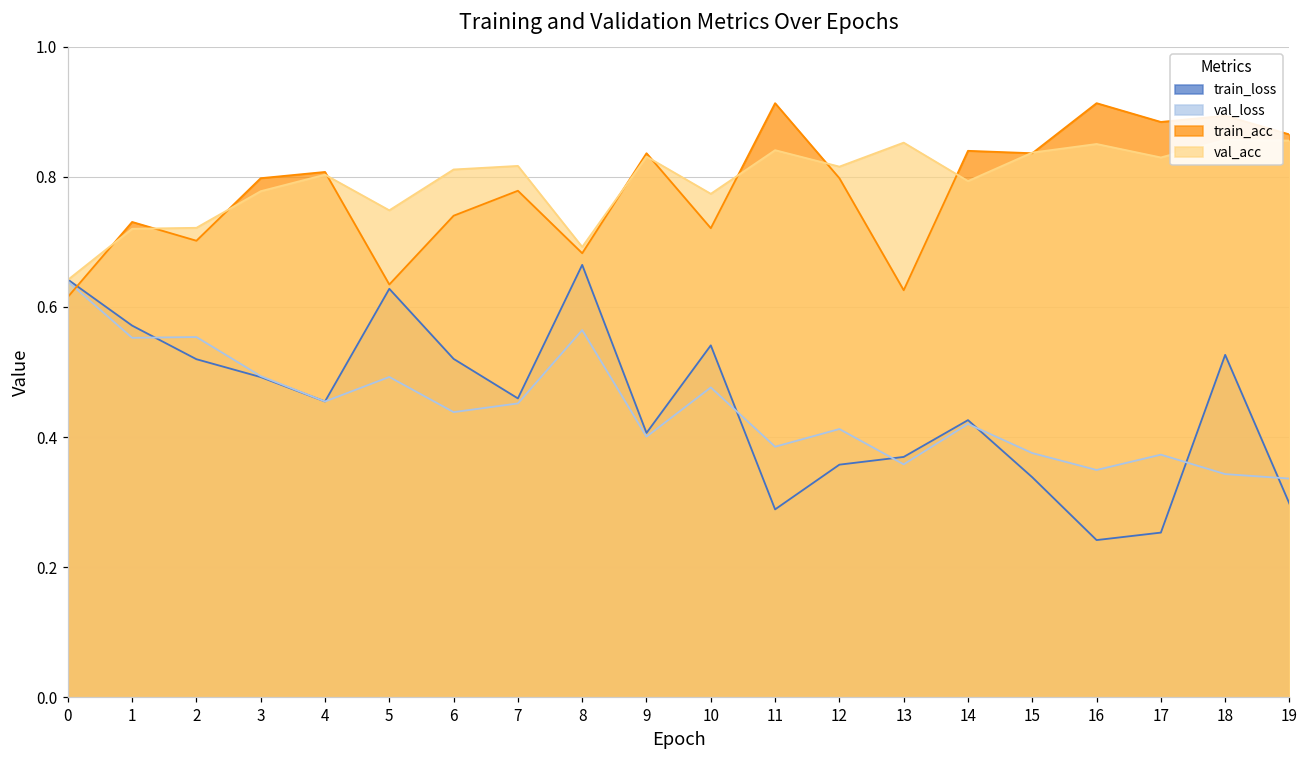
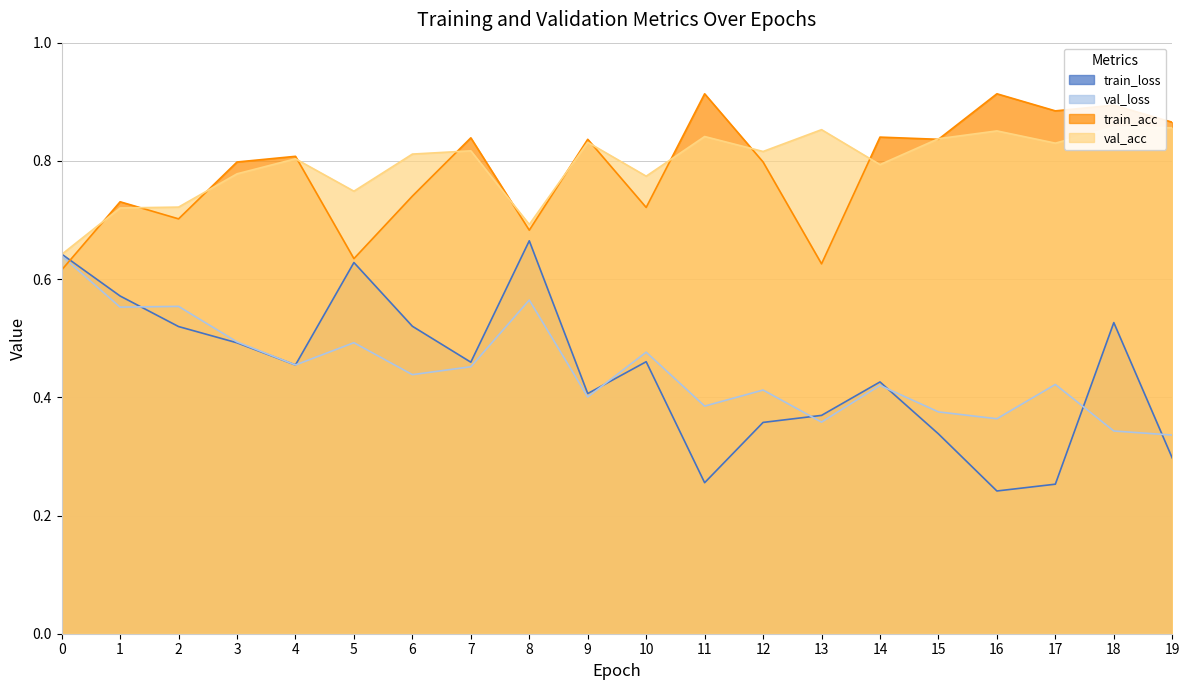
  {
    "train_loss": {
      "1": 0.57,
      "2": 0.52,
      "5": 0.63,
      "6": 0.52,
      "7": 0.46,
      "8": 0.66,
      "9": 0.41,
-     "10": 0.54,
-     "11": 0.29,
+     "10": 0.46,
+     "11": 0.26,
      "12": 0.36,
      "13": 0.37,
      "14": 0.43,
      "15": 0.34,
      "16": 0.24,
      "17": 0.25,
      "18": 0.53,
      "19": 0.30
    },
    "val_loss": {
      "1": 0.55,
      "2": 0.55,
      "5": 0.49,
      "6": 0.44,
      "7": 0.45,
      "8": 0.56,
      "9": 0.40,
      "10": 0.48,
      "11": 0.39,
      "12": 0.41,
      "13": 0.36,
      "14": 0.42,
      "15": 0.38,
-     "16": 0.35,
-     "17": 0.37,
+     "16": 0.36,
+     "17": 0.42,
      "18": 0.34,
      "19": 0.34
    },
    "train_acc": {
      "0": 0.62,
      "1": 0.73,
      "2": 0.70,
      "3": 0.80,
      "5": 0.63,
      "6": 0.74,
-     "7": 0.78,
+     "7": 0.84,
      "8": 0.68,
      "9": 0.84,
      "10": 0.72,
      "11": 0.91,
      "12": 0.80,
      "13": 0.63,
      "14": 0.84,
      "16": 0.91,
      "17": 0.88,
      "19": 0.87
    },
    "val_acc": {
      "1": 0.72,
      "2": 0.72,
      "3": 0.78,
      "5": 0.75,
      "6": 0.81,
      "7": 0.82,
      "8": 0.69,
      "9": 0.83,
      "10": 0.77,
      "11": 0.84,
      "12": 0.82,
      "13": 0.85,
      "14": 0.79,
      "16": 0.85,
      "17": 0.83,
      "19": 0.86
    }
  }
